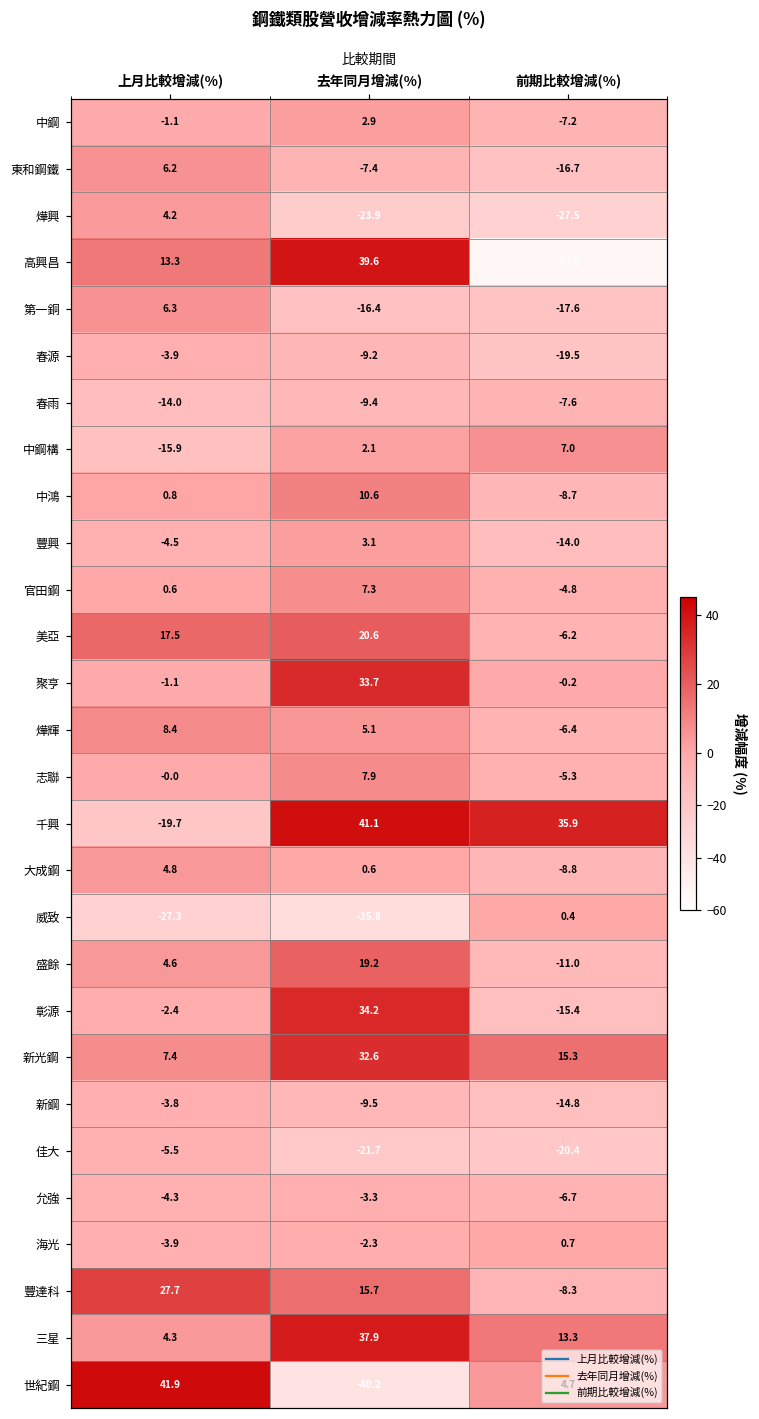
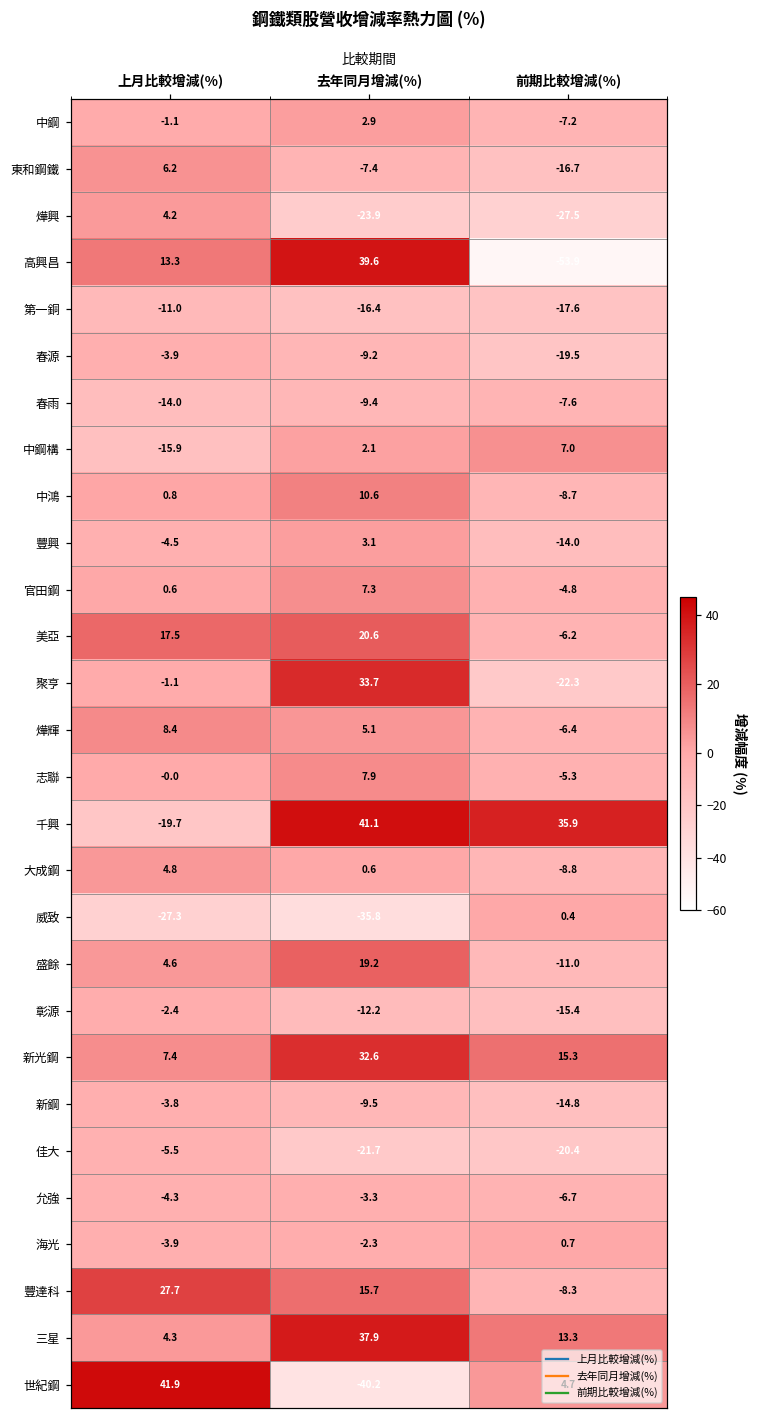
  {
    "中鋼": {
      "上月比較增減(%)": -1.1,
      "去年同月增減(%)": 2.9,
      "前期比較增減(%)": -7.2
    },
    "東和鋼鐵": {
      "上月比較增減(%)": 6.2,
      "去年同月增減(%)": -7.4,
      "前期比較增減(%)": -16.7
    },
    "燁興": {
      "上月比較增減(%)": 4.2,
      "去年同月增減(%)": -23.9
    },
    "高興昌": {
      "上月比較增減(%)": 13.3,
      "去年同月增減(%)": 39.6
    },
    "第一銅": {
-     "上月比較增減(%)": 6.3,
+     "上月比較增減(%)": -11.0,
      "去年同月增減(%)": -16.4,
      "前期比較增減(%)": -17.6
    },
    "春源": {
      "上月比較增減(%)": -3.9,
      "去年同月增減(%)": -9.2,
      "前期比較增減(%)": -19.5
    },
    "春雨": {
      "上月比較增減(%)": -14.0,
      "去年同月增減(%)": -9.4,
      "前期比較增減(%)": -7.6
    },
    "中鋼構": {
      "上月比較增減(%)": -15.9,
      "去年同月增減(%)": 2.1,
      "前期比較增減(%)": 7.0
    },
    "中鴻": {
      "上月比較增減(%)": 0.8,
      "去年同月增減(%)": 10.6,
      "前期比較增減(%)": -8.7
    },
    "豐興": {
      "上月比較增減(%)": -4.5,
      "去年同月增減(%)": 3.1,
      "前期比較增減(%)": -14.0
    },
    "官田鋼": {
      "上月比較增減(%)": 0.6,
      "去年同月增減(%)": 7.3,
      "前期比較增減(%)": -4.8
    },
    "美亞": {
      "上月比較增減(%)": 17.5,
      "去年同月增減(%)": 20.6,
      "前期比較增減(%)": -6.2
    },
    "聚亨": {
      "上月比較增減(%)": -1.1,
      "去年同月增減(%)": 33.7,
-     "前期比較增減(%)": -0.2
+     "前期比較增減(%)": -22.3
    },
    "燁輝": {
      "上月比較增減(%)": 8.4,
      "去年同月增減(%)": 5.1,
      "前期比較增減(%)": -6.4
    },
    "志聯": {
      "上月比較增減(%)": -0.0,
      "去年同月增減(%)": 7.9,
      "前期比較增減(%)": -5.3
    },
    "千興": {
      "上月比較增減(%)": -19.7,
      "去年同月增減(%)": 41.1,
      "前期比較增減(%)": 35.9
    },
    "大成鋼": {
      "上月比較增減(%)": 4.8,
      "去年同月增減(%)": 0.6,
      "前期比較增減(%)": -8.8
    },
    "威致": {
      "前期比較增減(%)": 0.4
    },
    "盛餘": {
      "上月比較增減(%)": 4.6,
      "去年同月增減(%)": 19.2,
      "前期比較增減(%)": -11.0
    },
    "彰源": {
      "上月比較增減(%)": -2.4,
-     "去年同月增減(%)": 34.2,
+     "去年同月增減(%)": -12.2,
      "前期比較增減(%)": -15.4
    },
    "新光鋼": {
      "上月比較增減(%)": 7.4,
      "去年同月增減(%)": 32.6,
      "前期比較增減(%)": 15.3
    },
    "新鋼": {
      "上月比較增減(%)": -3.8,
      "去年同月增減(%)": -9.5,
      "前期比較增減(%)": -14.8
    },
    "佳大": {
      "上月比較增減(%)": -5.5,
      "去年同月增減(%)": -21.7,
      "前期比較增減(%)": -20.4
    },
    "允強": {
      "上月比較增減(%)": -4.3,
      "去年同月增減(%)": -3.3,
      "前期比較增減(%)": -6.7
    },
    "海光": {
      "上月比較增減(%)": -3.9,
      "去年同月增減(%)": -2.3,
      "前期比較增減(%)": 0.7
    },
    "豐達科": {
      "上月比較增減(%)": 27.7,
      "去年同月增減(%)": 15.7,
      "前期比較增減(%)": -8.3
    },
    "三星": {
      "上月比較增減(%)": 4.3,
      "去年同月增減(%)": 37.9,
      "前期比較增減(%)": 13.3
    },
    "世紀鋼": {
      "上月比較增減(%)": 41.9
    }
  }
